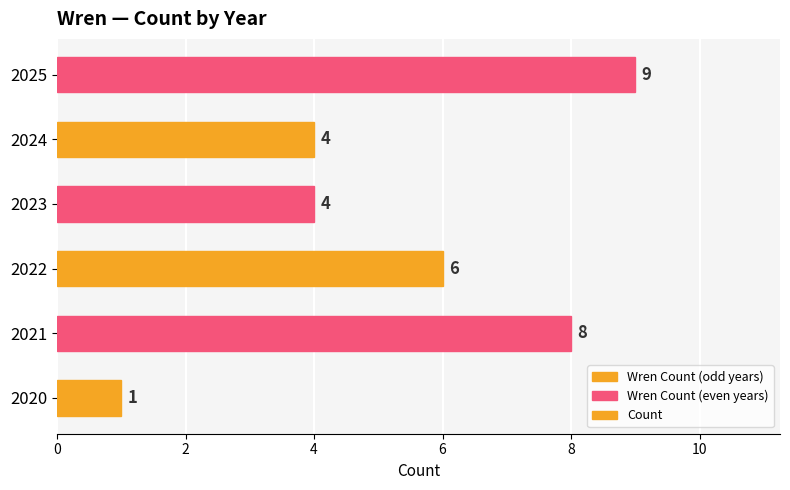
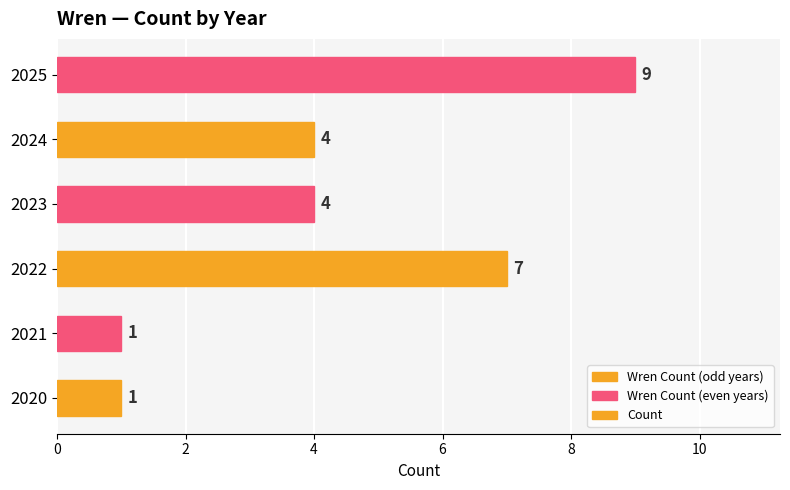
  {
    "2025": 9,
    "2024": 4,
    "2023": 4,
-   "2022": 6,
-   "2021": 8,
+   "2022": 7,
+   "2021": 1,
    "2020": 1
  }
